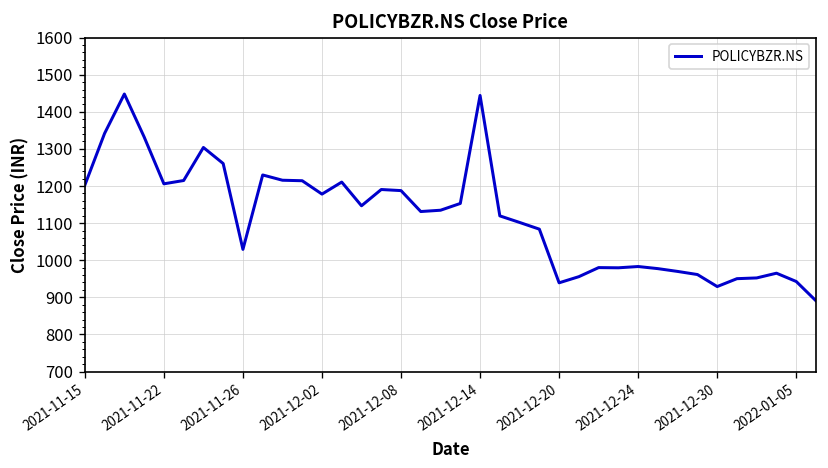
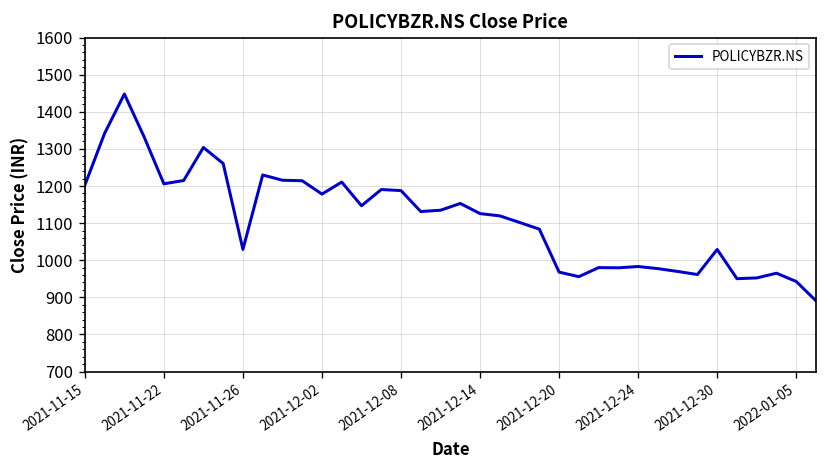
  {
    "2021-11-15": 1200,
    "2021-11-22": 1210,
    "2021-11-26": 1030,
    "2021-12-02": 1180,
    "2021-12-08": 1190,
-   "2021-12-14": 1440,
-   "2021-12-20": 940,
+   "2021-12-14": 1130,
+   "2021-12-20": 970,
    "2021-12-24": 980,
-   "2021-12-30": 930,
+   "2021-12-30": 1030,
    "2022-01-05": 940
  }
